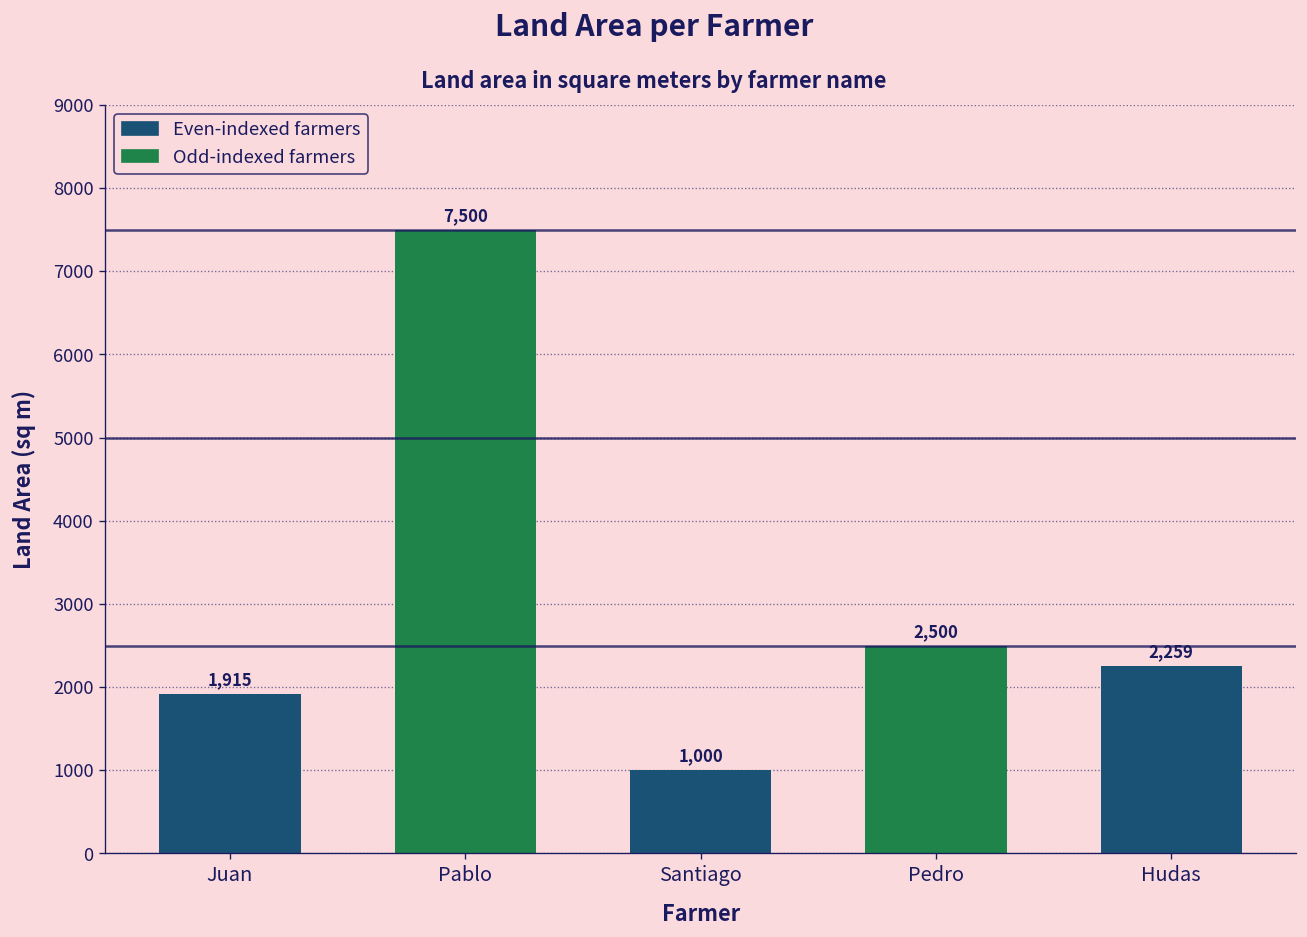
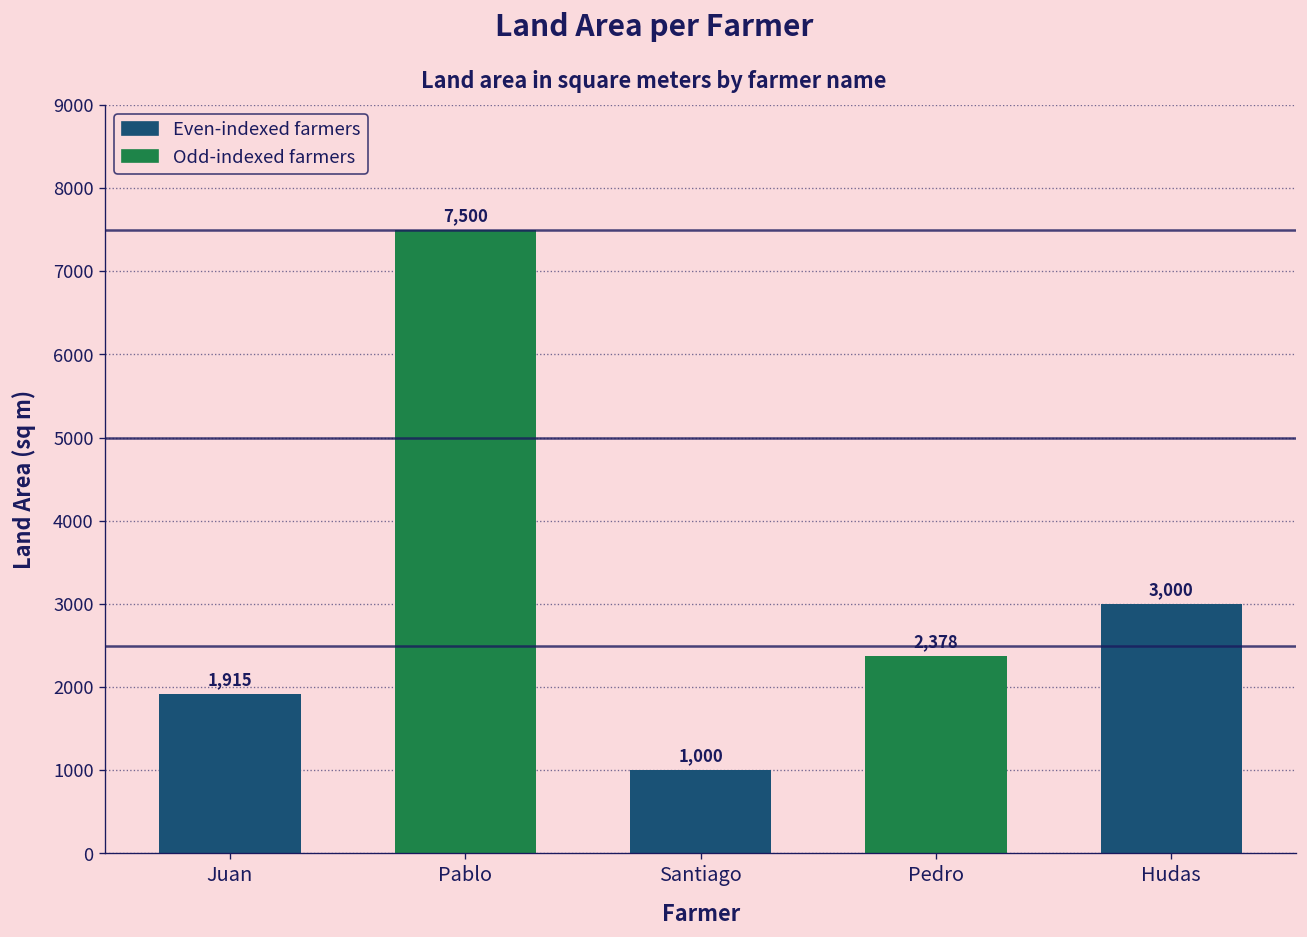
  {
    "Juan": "1,915",
    "Pablo": "7,500",
    "Santiago": "1,000",
-   "Pedro": "2,500",
-   "Hudas": "2,259"
+   "Pedro": "2,378",
+   "Hudas": "3,000"
  }
